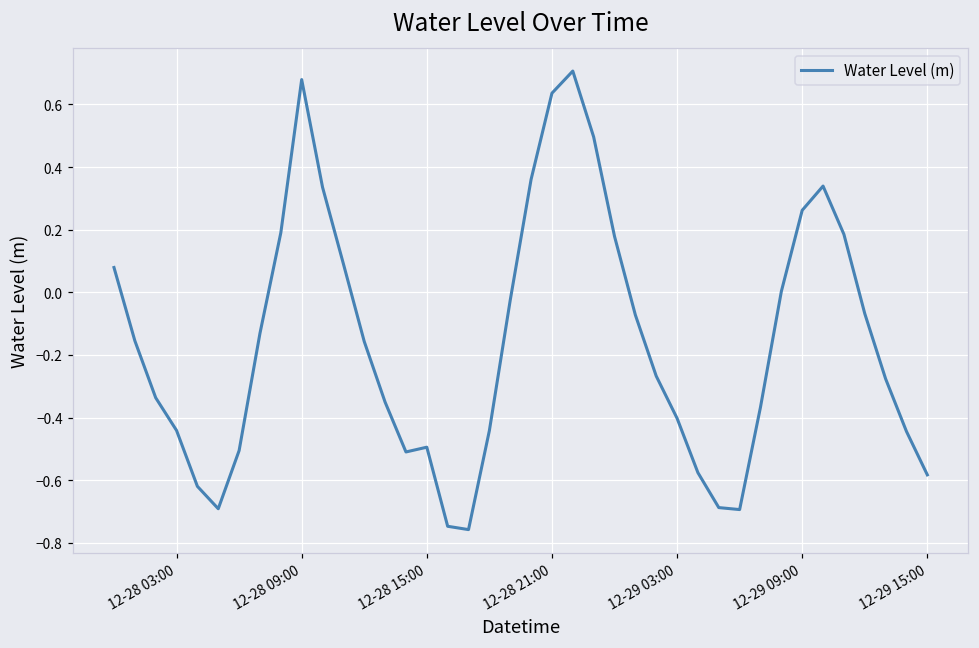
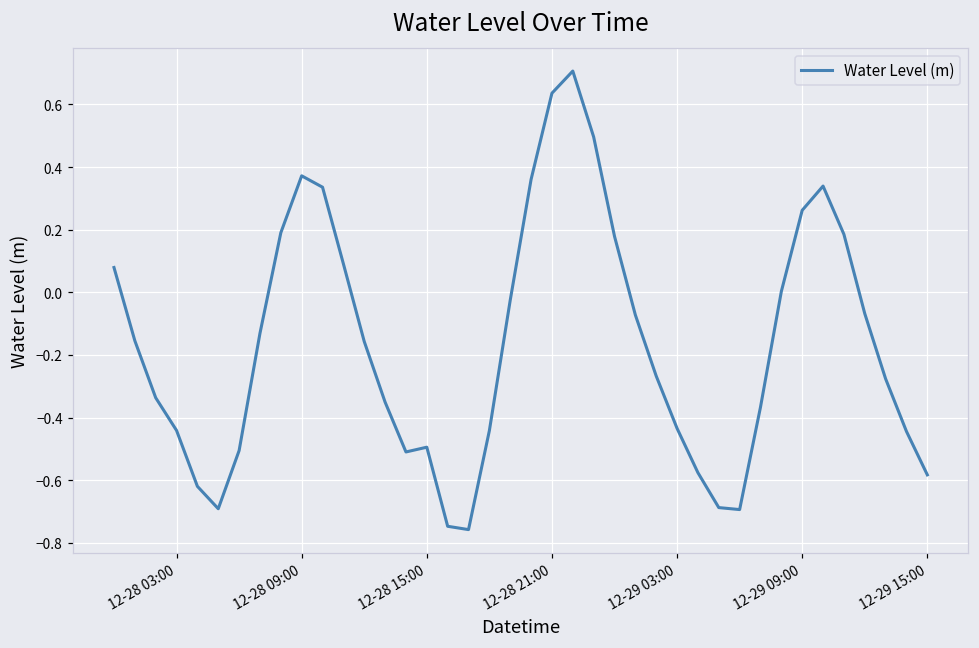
  {
    "12-28 03:00": -0.44,
-   "12-28 09:00": 0.68,
+   "12-28 09:00": 0.37,
    "12-28 15:00": -0.49,
    "12-28 21:00": 0.64,
-   "12-29 03:00": -0.40,
+   "12-29 03:00": -0.43,
    "12-29 09:00": 0.26,
    "12-29 15:00": -0.58
  }
